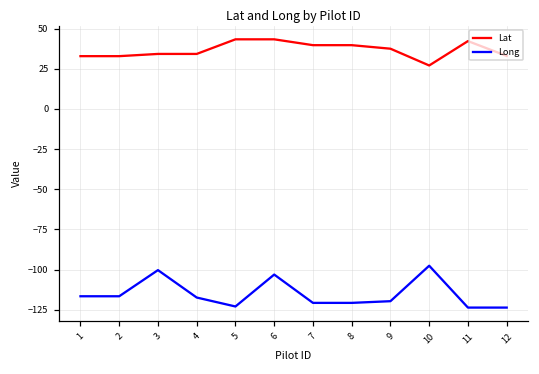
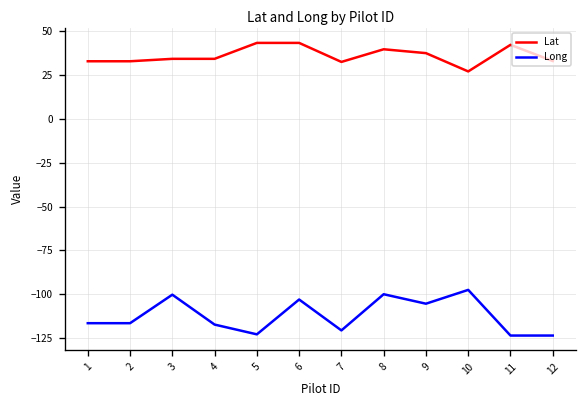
  {
    "Lat": {
      "1": 33,
      "2": 33,
      "3": 34,
      "4": 34,
      "5": 43,
      "6": 43,
-     "7": 40,
+     "7": 33,
      "8": 40,
      "9": 38,
      "10": 27,
      "11": 42
    },
    "Long": {
      "1": -117,
      "2": -117,
      "3": -100,
      "4": -117,
      "5": -123,
      "6": -103,
      "7": -121,
-     "8": -121,
-     "9": -120,
+     "8": -100,
+     "9": -105,
      "10": -98,
      "11": -124,
      "12": -124
    }
  }
